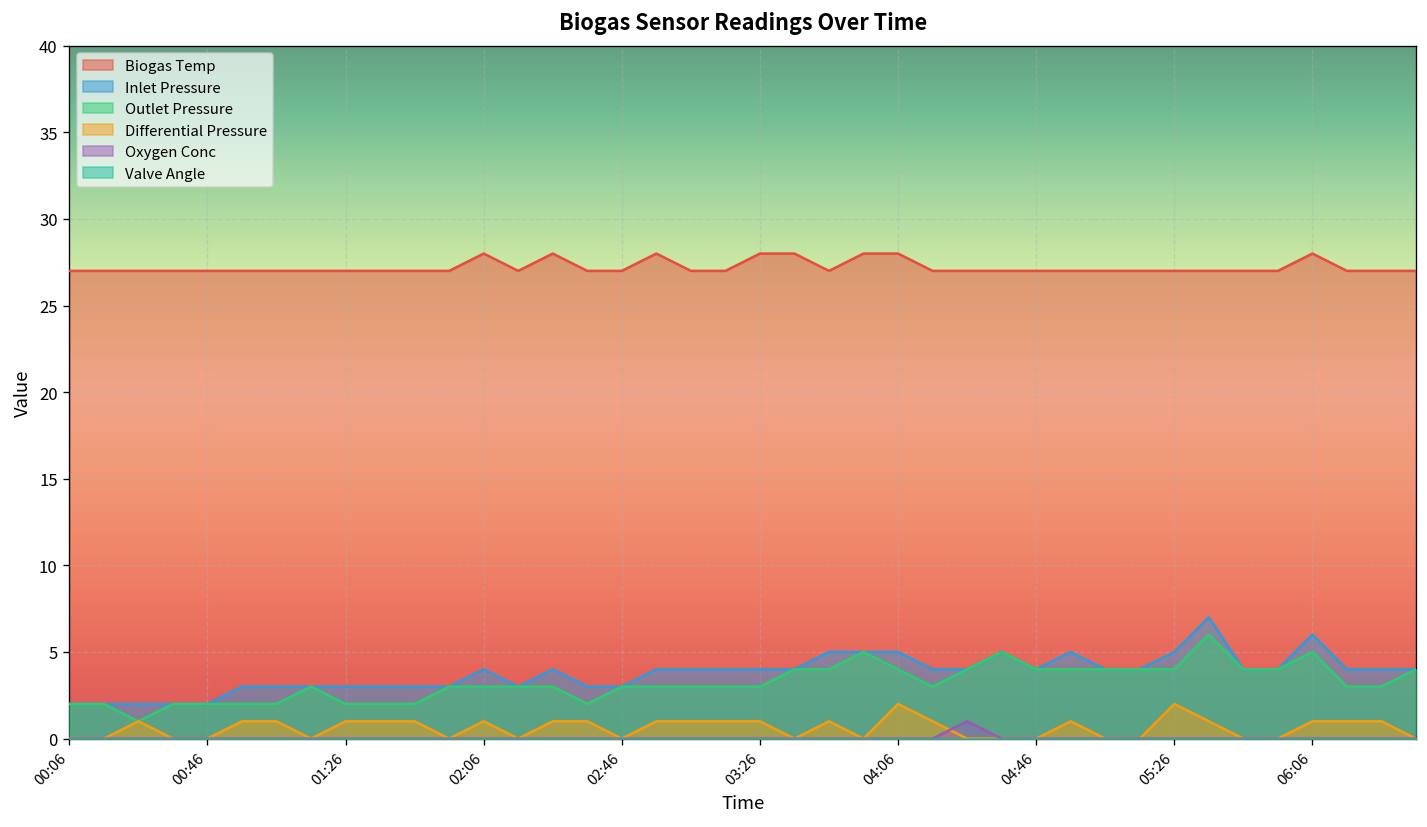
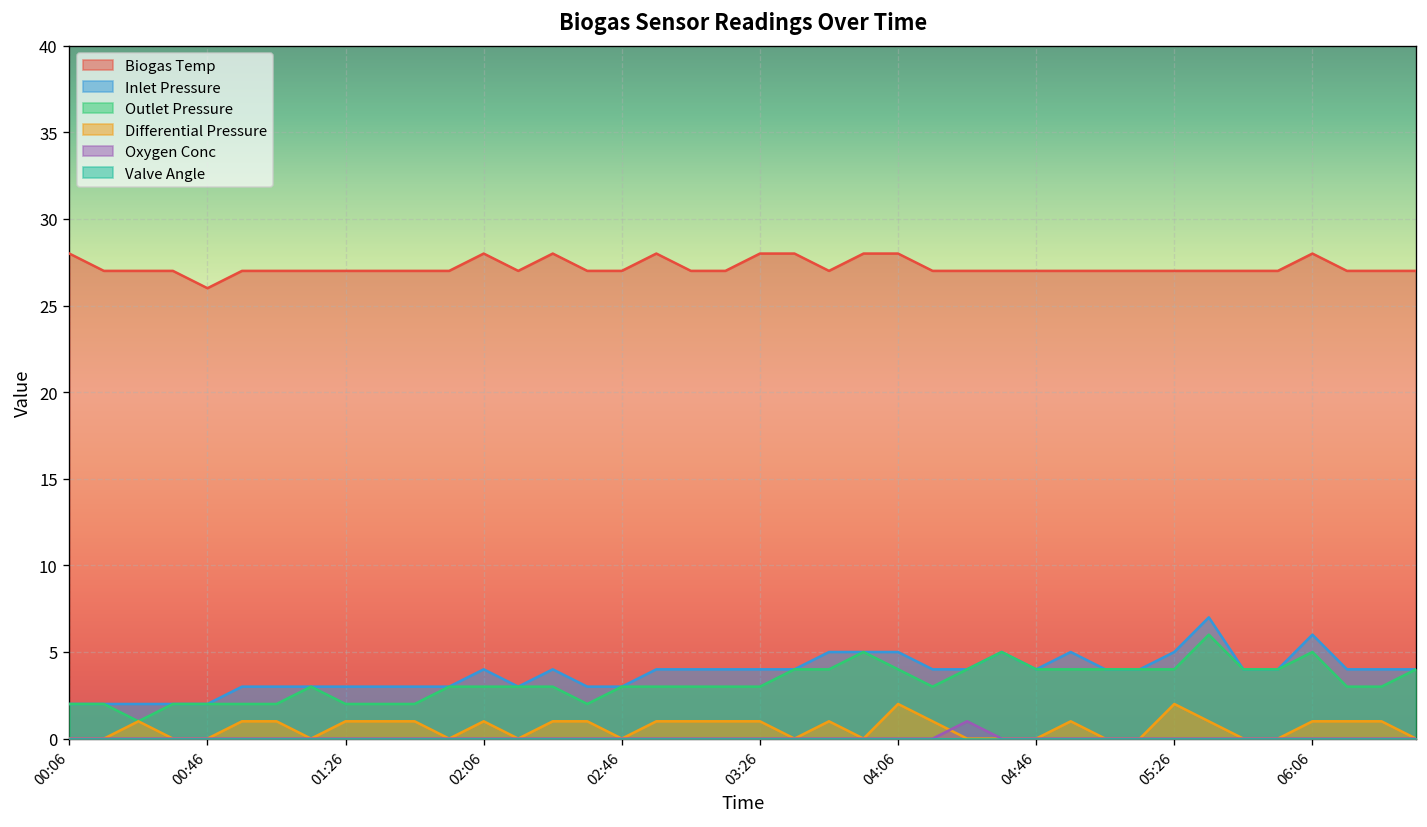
  {
    "Biogas Temp": {
-     "00:06": 27,
-     "00:46": 27,
+     "00:06": 28,
+     "00:46": 26,
      "01:26": 27,
      "02:06": 28,
      "02:46": 27,
      "03:26": 28,
      "04:06": 28,
      "04:46": 27,
      "05:26": 27,
      "06:06": 28
    },
    "Differential Pressure": {
      "01:26": 1,
      "02:06": 1,
      "03:26": 1,
      "04:06": 2,
      "05:26": 2,
      "06:06": 1
    }
  }
